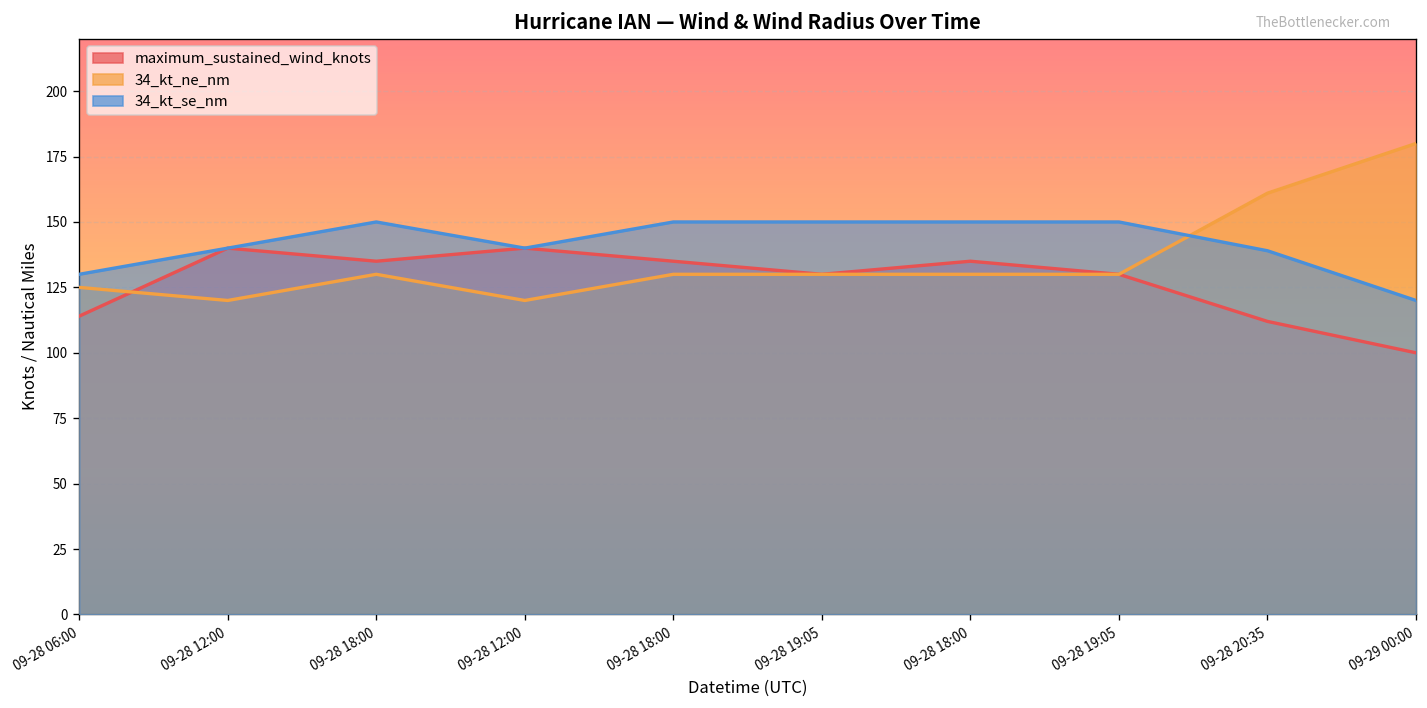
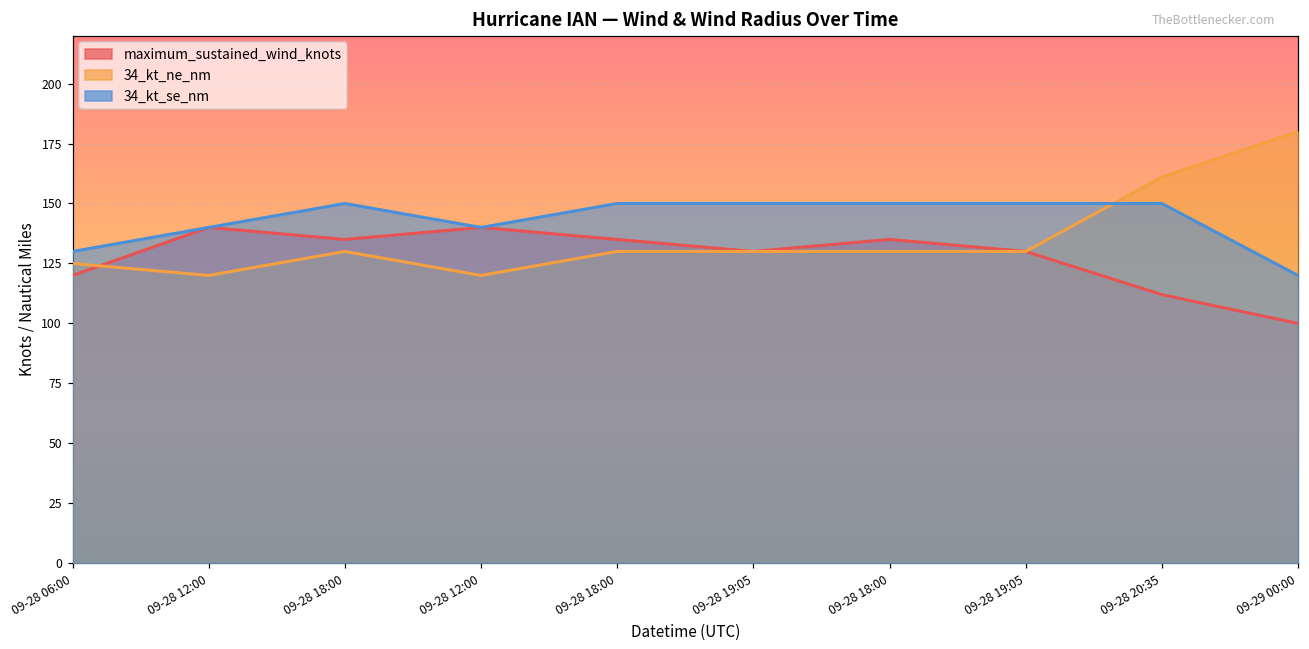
  {
    "maximum_sustained_wind_knots": {
-     "09-28 06:00": 114,
+     "09-28 06:00": 120,
      "09-28 20:35": 112,
      "09-29 00:00": 100
    },
    "34_kt_ne_nm": {
      "09-28 06:00": 125,
      "09-28 20:35": 161,
      "09-29 00:00": 180
    },
    "34_kt_se_nm": {
      "09-28 06:00": 130,
-     "09-28 20:35": 139,
+     "09-28 20:35": 150,
      "09-29 00:00": 120
    }
  }
